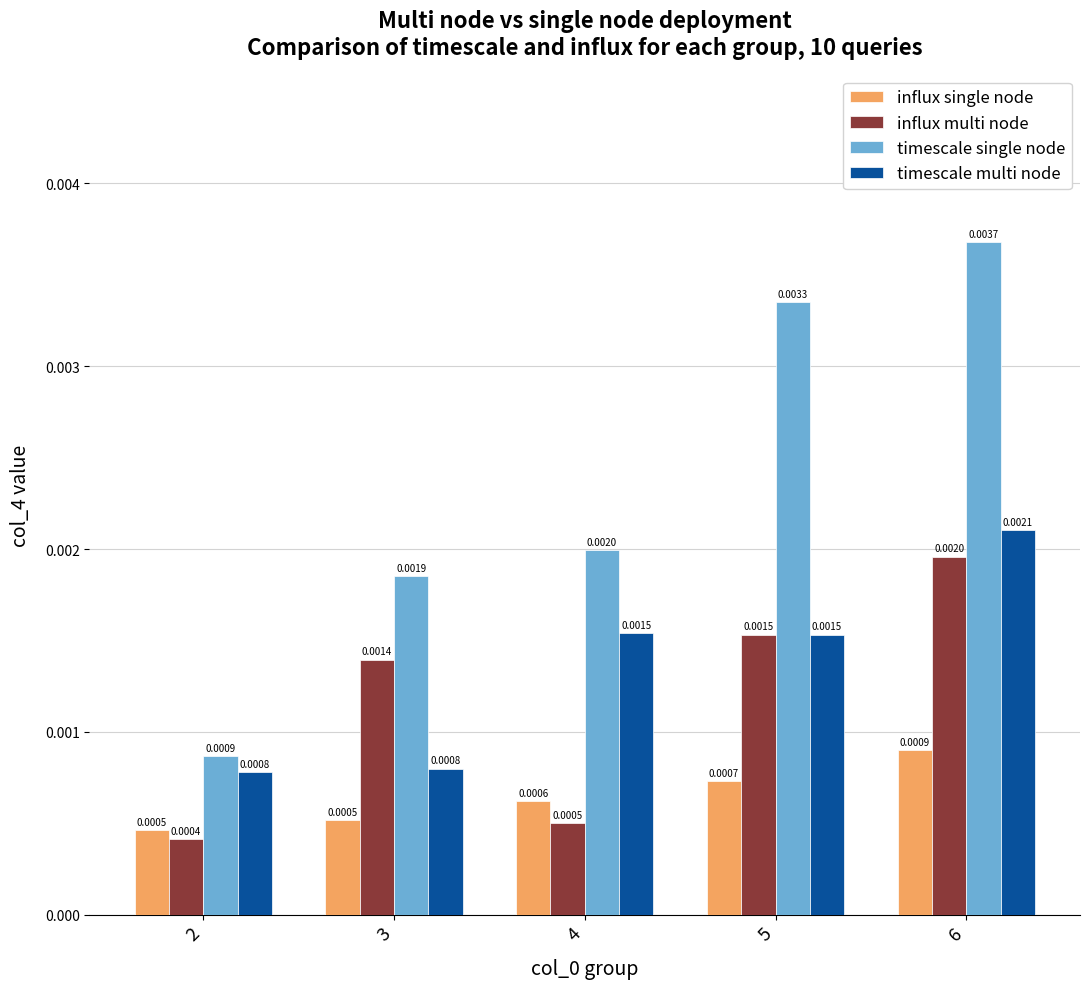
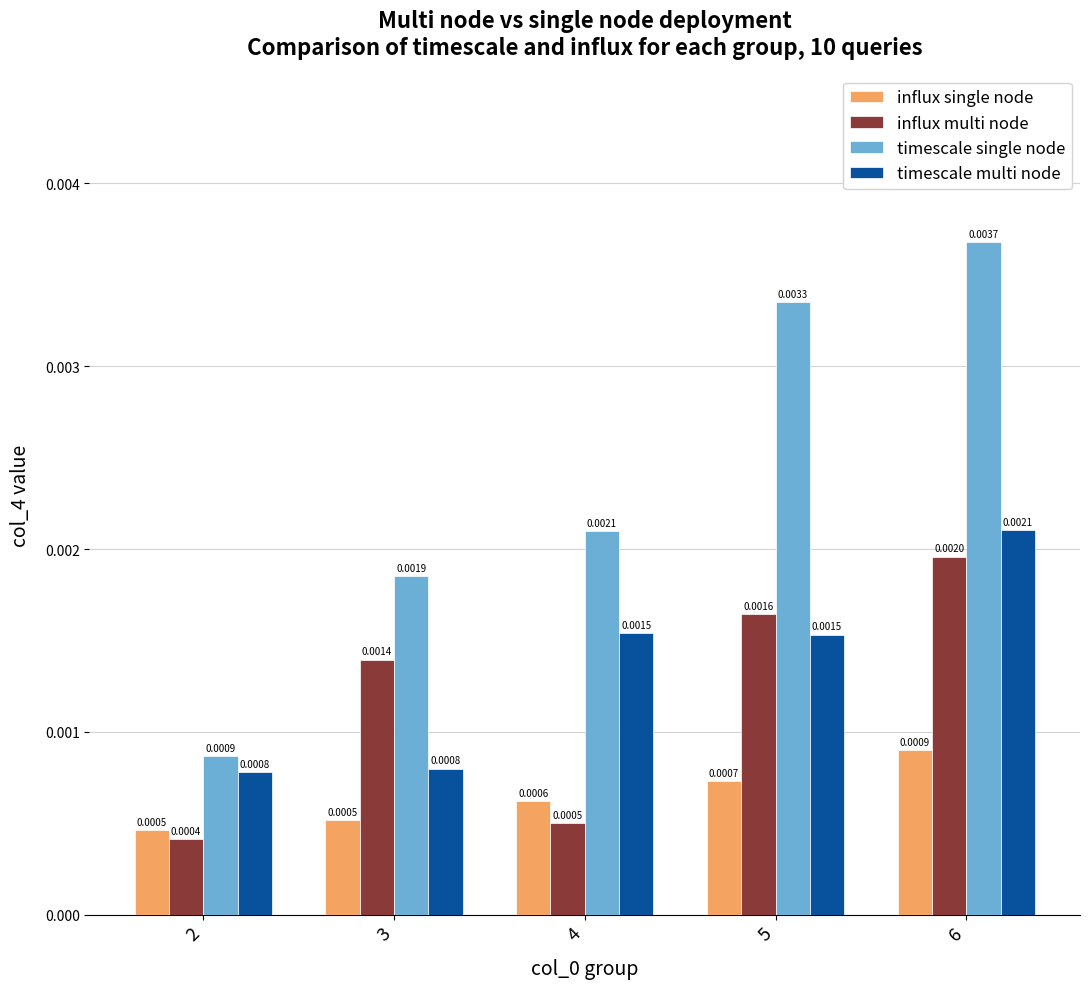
  {
    "influx single node": {
      "2": 0.0005,
      "3": 0.0005,
      "4": 0.0006,
      "5": 0.0007,
      "6": 0.0009
    },
    "influx multi node": {
      "2": 0.0004,
      "3": 0.0014,
      "4": 0.0005,
-     "5": 0.0015,
+     "5": 0.0016,
      "6": 0.0020
    },
    "timescale single node": {
      "2": 0.0009,
      "3": 0.0019,
-     "4": 0.0020,
+     "4": 0.0021,
      "5": 0.0033,
      "6": 0.0037
    },
    "timescale multi node": {
      "2": 0.0008,
      "3": 0.0008,
      "4": 0.0015,
      "5": 0.0015,
      "6": 0.0021
    }
  }
